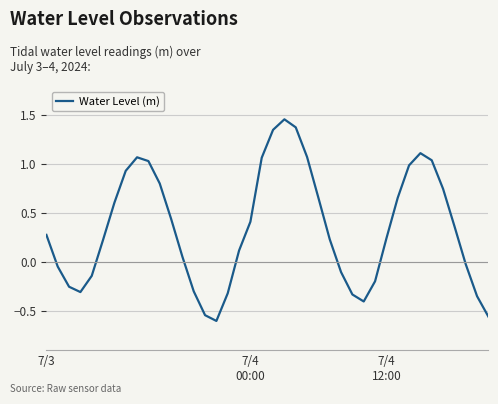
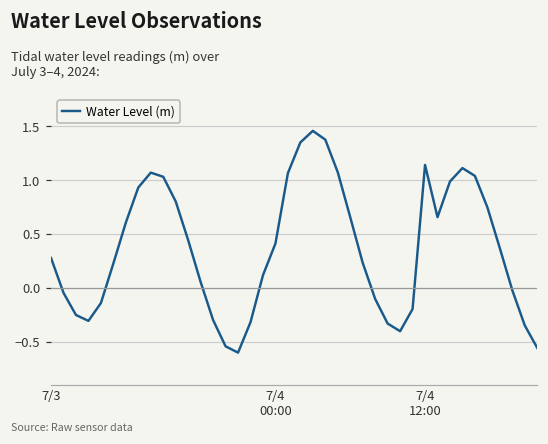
  {
    "7/3": 0.3,
    "7/4 00:00": 0.4,
-   "7/4 12:00": 0.2
+   "7/4 12:00": 1.1
  }
